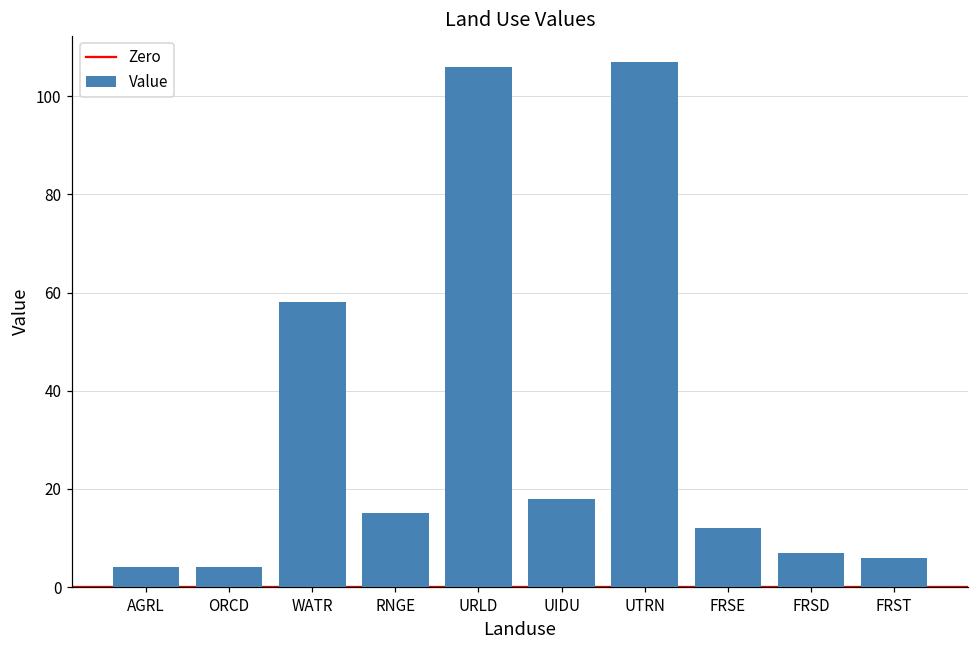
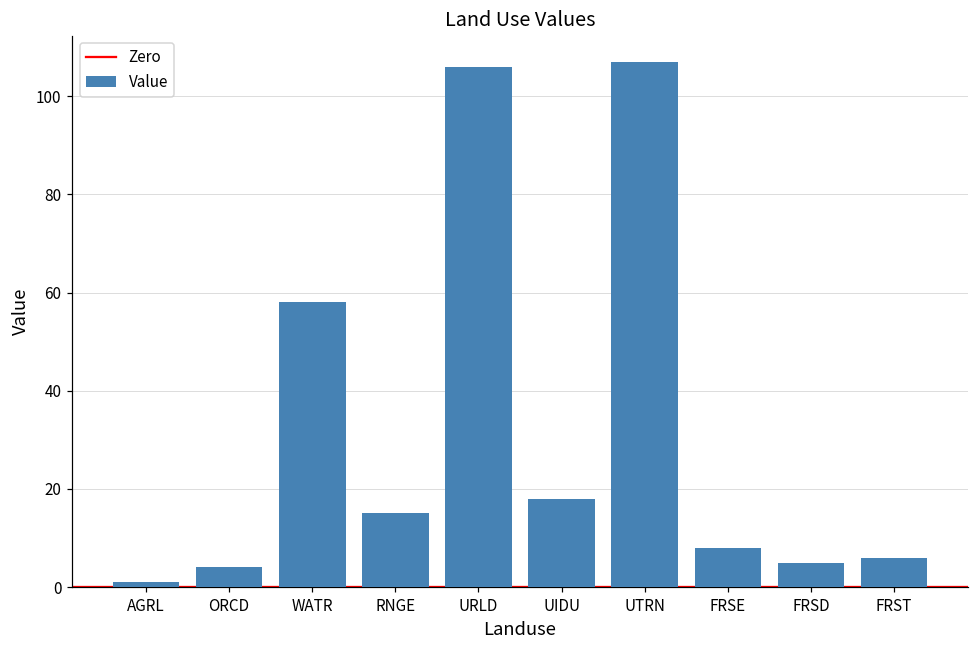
  {
-   "AGRL": 4,
+   "AGRL": 1,
    "ORCD": 4,
    "WATR": 58,
    "RNGE": 15,
    "URLD": 106,
    "UIDU": 18,
    "UTRN": 107,
-   "FRSE": 12,
-   "FRSD": 7,
+   "FRSE": 8,
+   "FRSD": 5,
    "FRST": 6
  }
